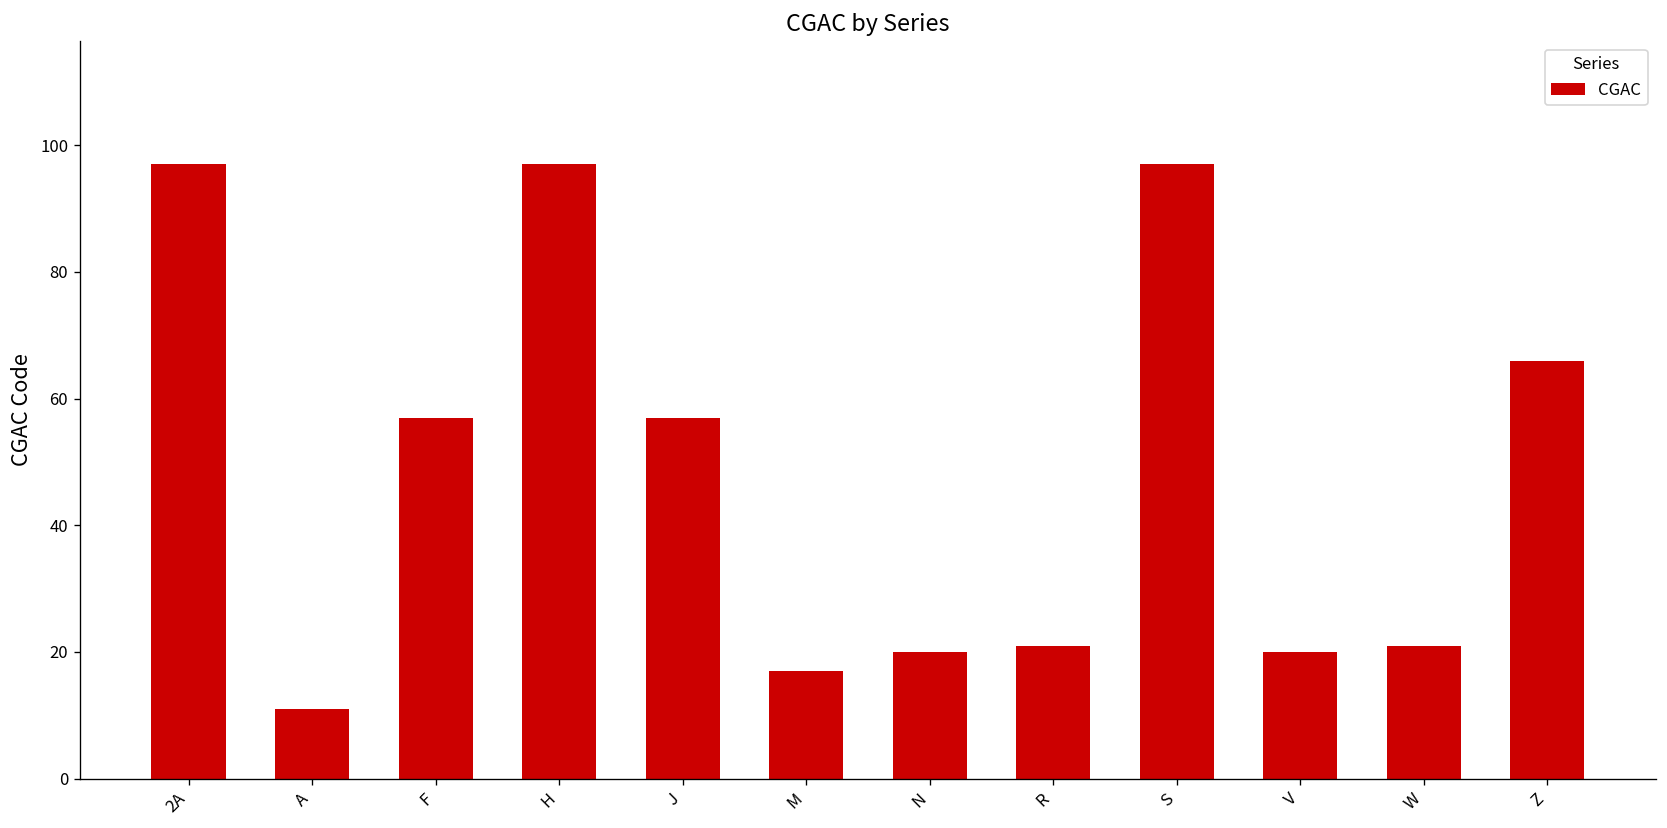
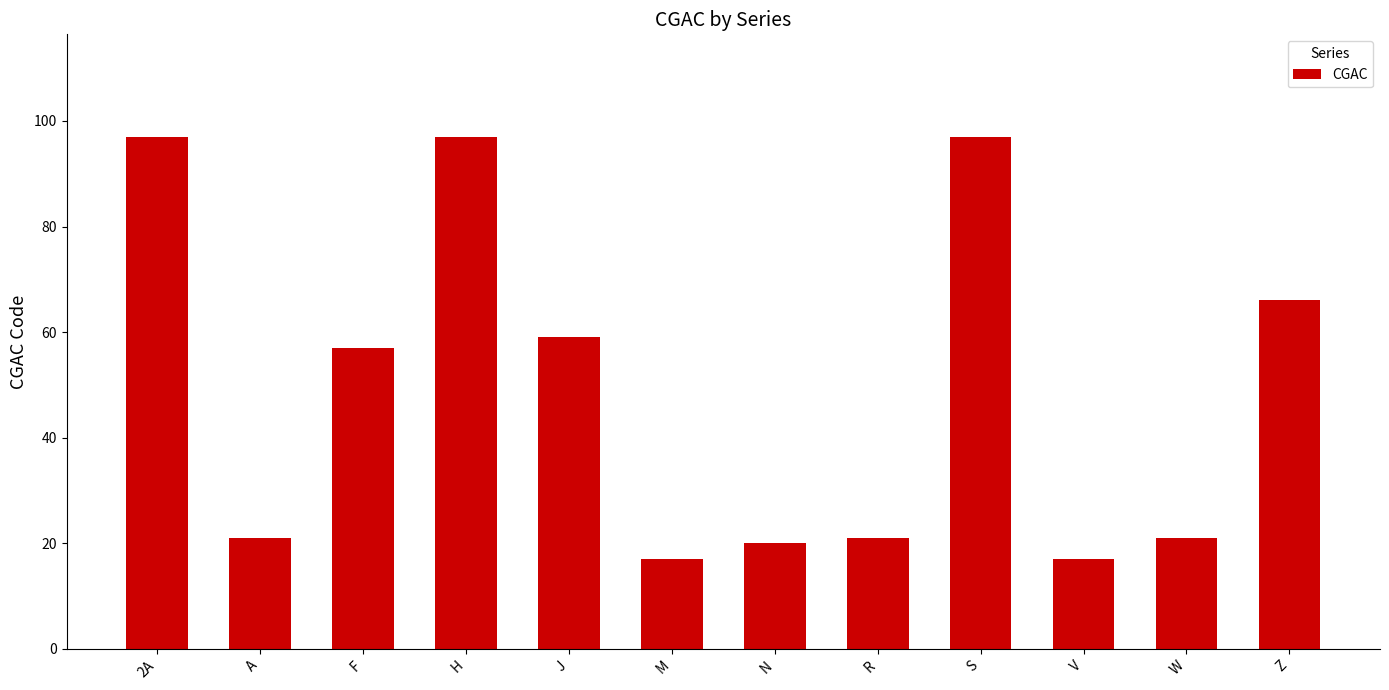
  {
    "2A": 97,
-   "A": 11,
+   "A": 21,
    "F": 57,
    "H": 97,
-   "J": 57,
+   "J": 59,
    "M": 17,
    "N": 20,
    "R": 21,
    "S": 97,
-   "V": 20,
+   "V": 17,
    "W": 21,
    "Z": 66
  }
